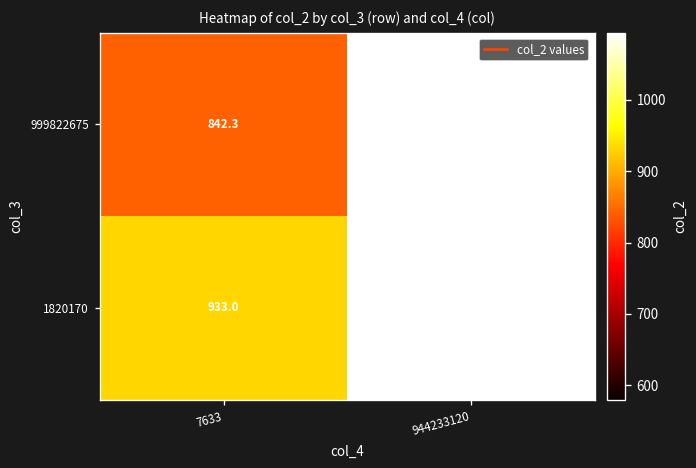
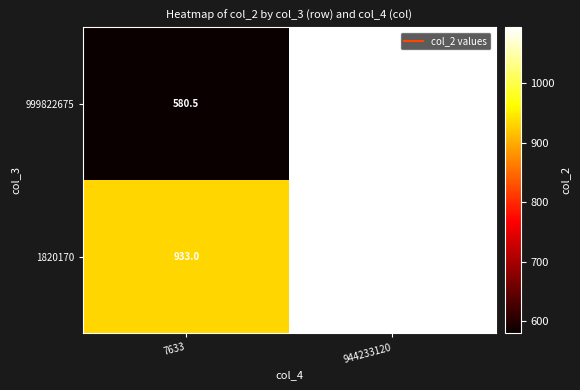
  {
    "999822675": {
-     "7633": 842.3
+     "7633": 580.5
    },
    "1820170": {
      "7633": 933.0
    }
  }
